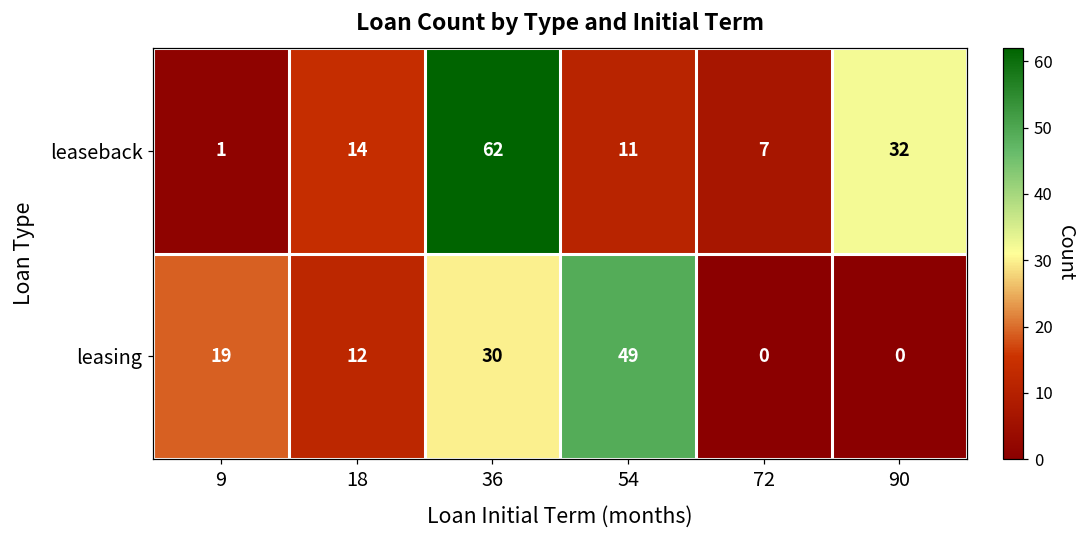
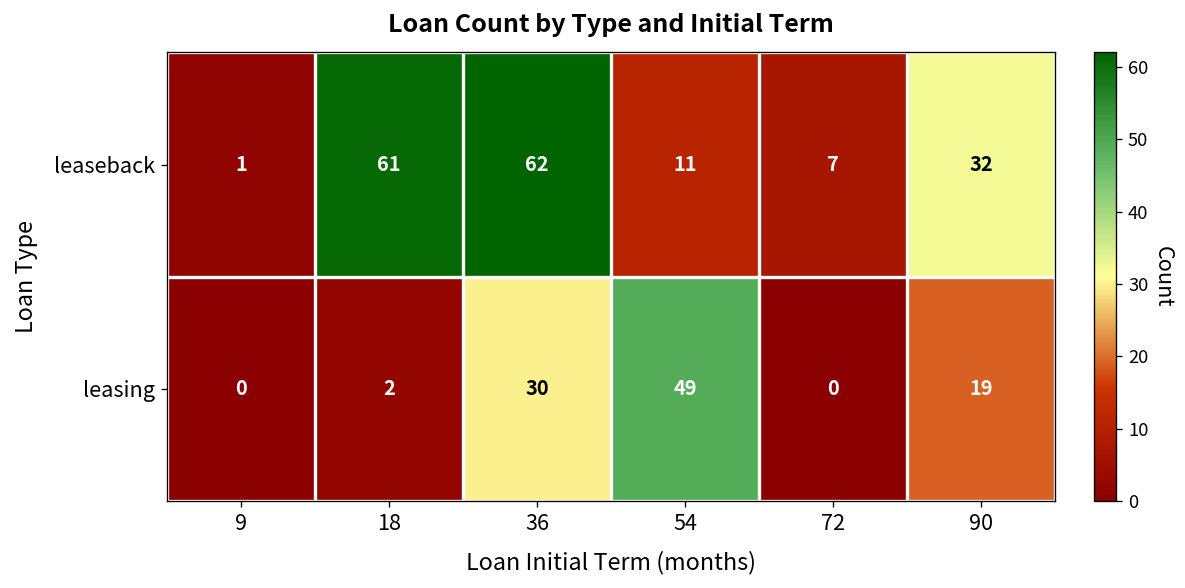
  {
    "leaseback": {
      "9": 1,
-     "18": 14,
+     "18": 61,
      "36": 62,
      "54": 11,
      "72": 7,
      "90": 32
    },
    "leasing": {
-     "9": 19,
-     "18": 12,
+     "9": 0,
+     "18": 2,
      "36": 30,
      "54": 49,
      "72": 0,
-     "90": 0
+     "90": 19
    }
  }
